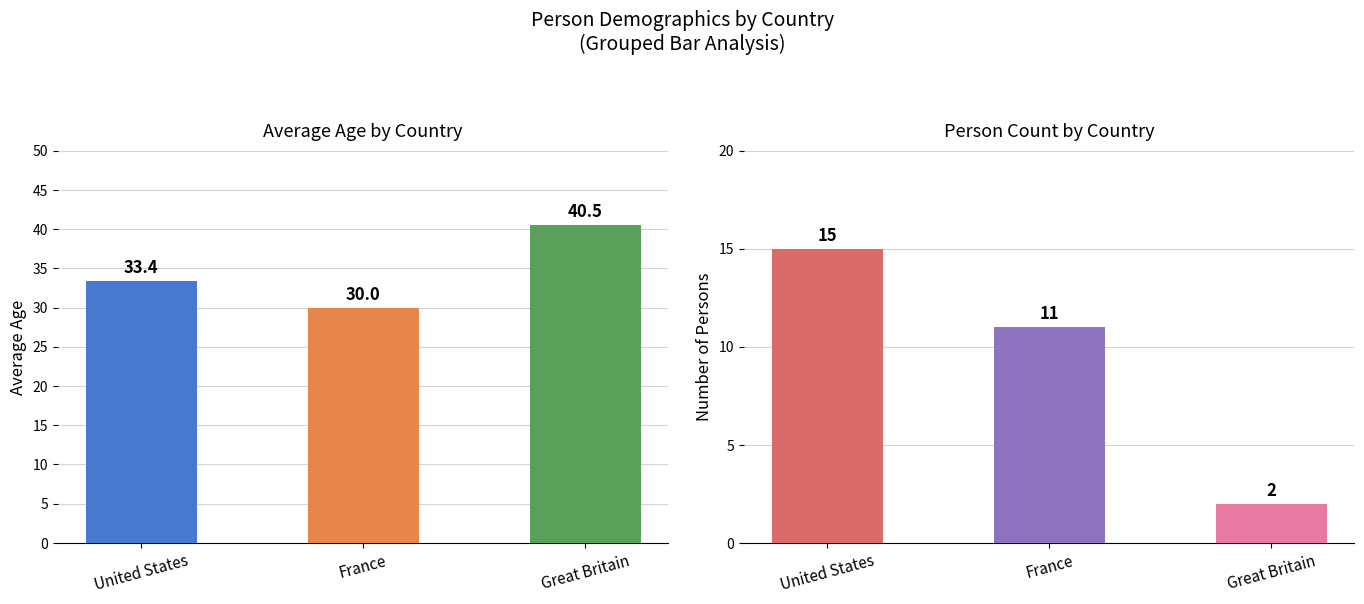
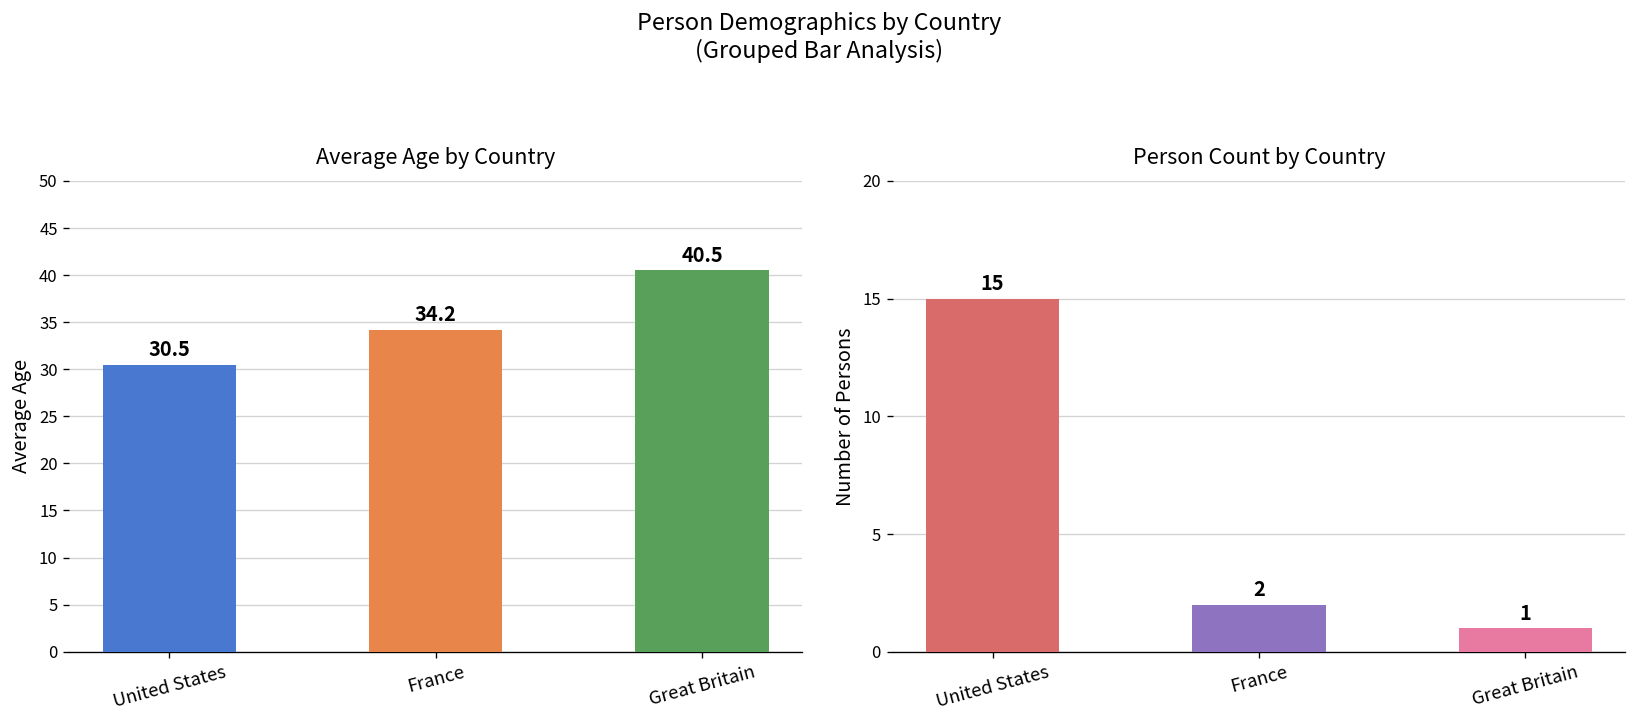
  {
    "Average Age by Country": {
-     "United States": 33.4,
-     "France": 30.0,
+     "United States": 30.5,
+     "France": 34.2,
      "Great Britain": 40.5
    },
    "Person Count by Country": {
      "United States": 15,
-     "France": 11,
-     "Great Britain": 2
+     "France": 2,
+     "Great Britain": 1
    }
  }
